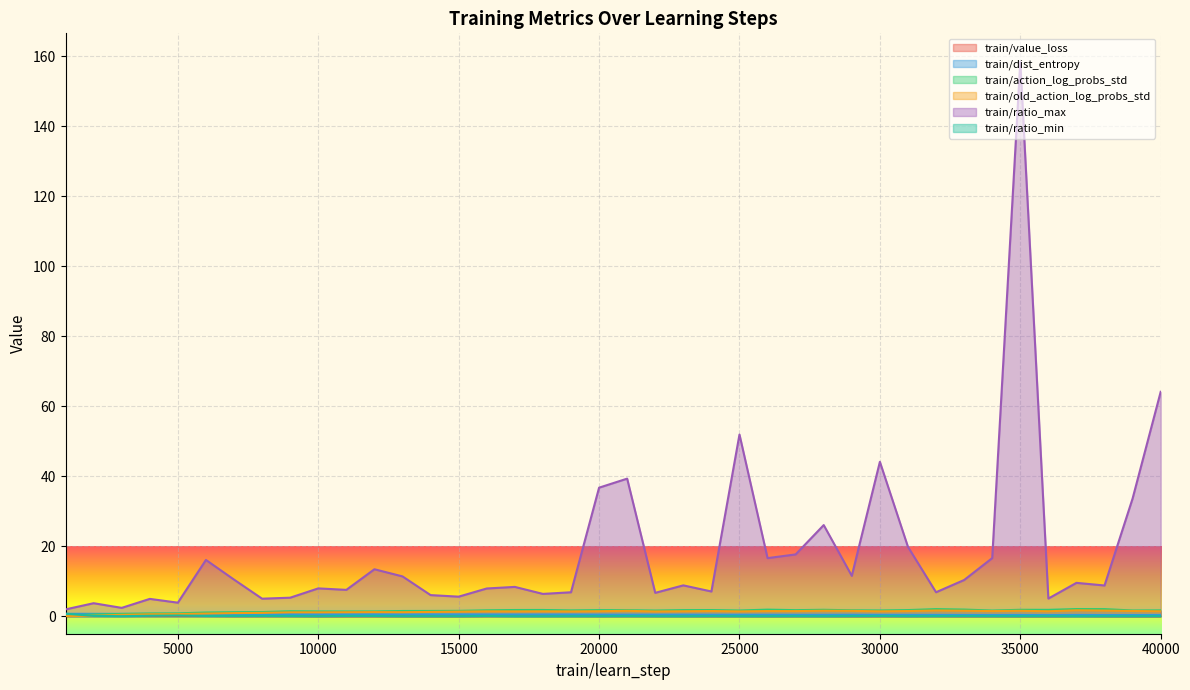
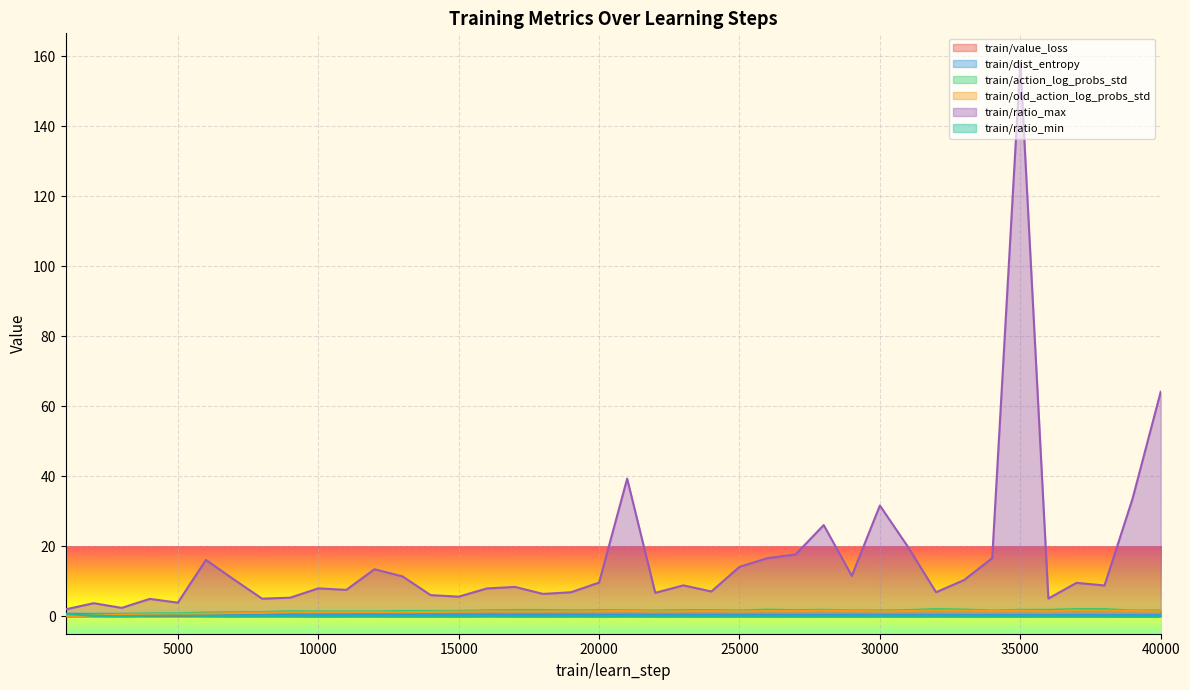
  {
    "train/ratio_max": {
      "5000": 4,
      "10000": 8,
      "15000": 6,
-     "20000": 37,
-     "25000": 52,
-     "30000": 44,
+     "20000": 10,
+     "25000": 14,
+     "30000": 32,
      "40000": 64
    }
  }
